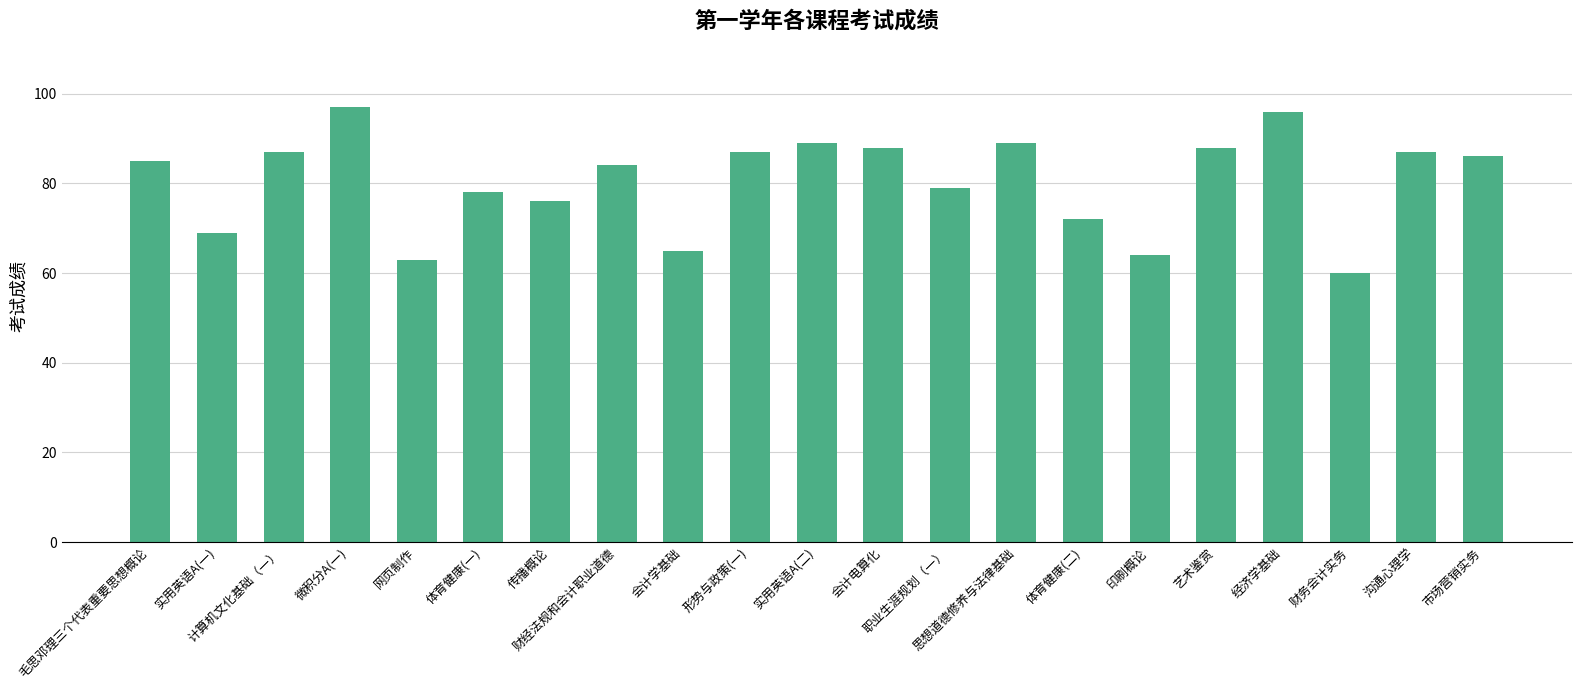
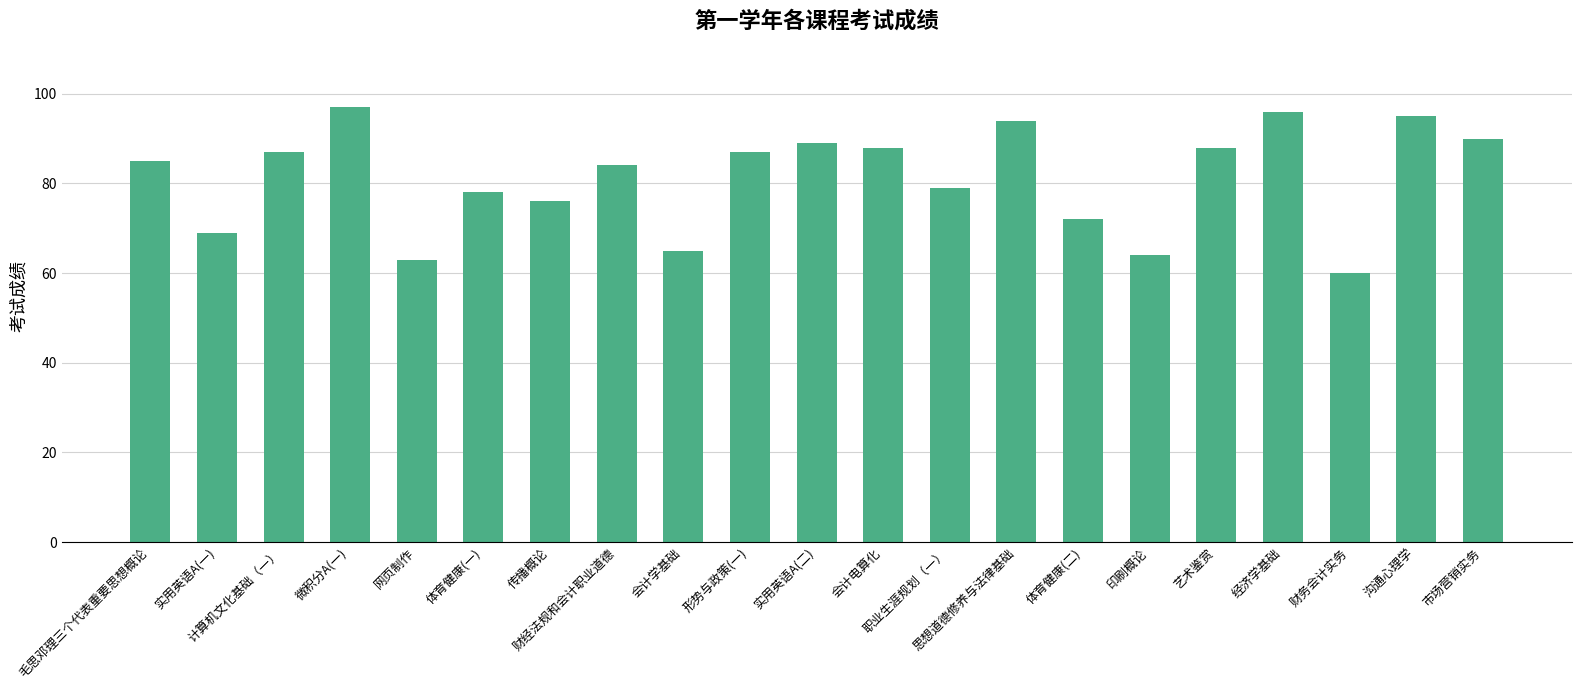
  {
    "毛思邓理三个代表重要思想概论": 85,
    "实用英语A(一)": 69,
    "计算机文化基础（一）": 87,
    "微积分A(一)": 97,
    "网页制作": 63,
    "体育健康(一)": 78,
    "传播概论": 76,
    "财经法规和会计职业道德": 84,
    "会计学基础": 65,
    "形势与政策(一)": 87,
    "实用英语A(二)": 89,
    "会计电算化": 88,
    "职业生涯规划（一）": 79,
-   "思想道德修养与法律基础": 89,
+   "思想道德修养与法律基础": 94,
    "体育健康(二)": 72,
    "印刷概论": 64,
    "艺术鉴赏": 88,
    "经济学基础": 96,
    "财务会计实务": 60,
-   "沟通心理学": 87,
-   "市场营销实务": 86
+   "沟通心理学": 95,
+   "市场营销实务": 90
  }
